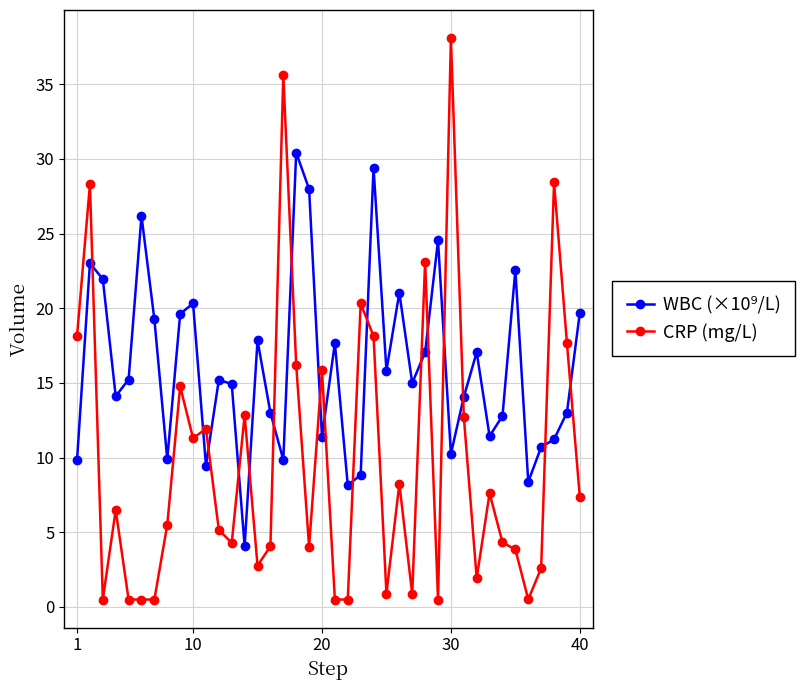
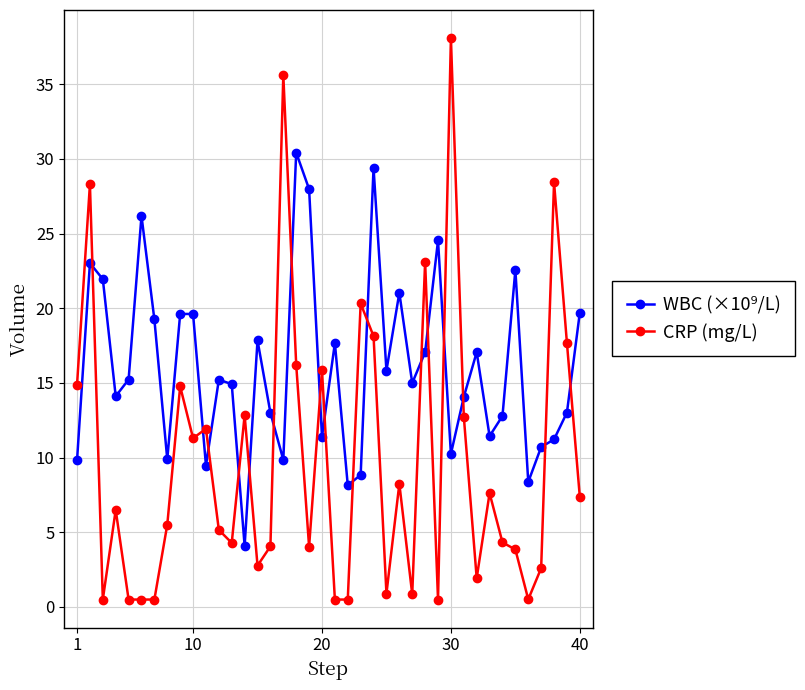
  {
    "WBC (×10⁹/L)": {
      "1": 9.8,
-     "10": 20.3,
+     "10": 19.6,
      "20": 11.4,
      "30": 10.3,
      "40": 19.7
    },
    "CRP (mg/L)": {
-     "1": 18.1,
+     "1": 14.9,
      "10": 11.3,
      "20": 15.9,
      "30": 38.1,
      "40": 7.4
    }
  }
